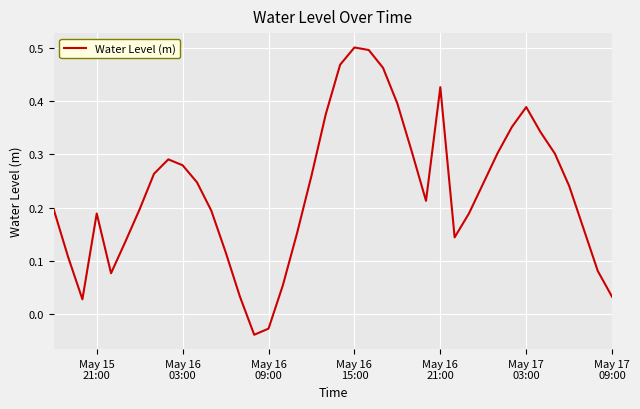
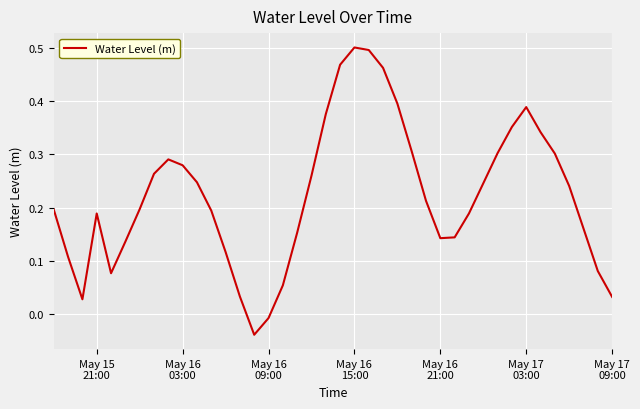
  {
    "May 15 21:00": 0.19,
    "May 16 03:00": 0.28,
-   "May 16 09:00": -0.03,
+   "May 16 09:00": -0.01,
    "May 16 15:00": 0.50,
-   "May 16 21:00": 0.43,
+   "May 16 21:00": 0.14,
    "May 17 03:00": 0.39,
    "May 17 09:00": 0.03
  }
